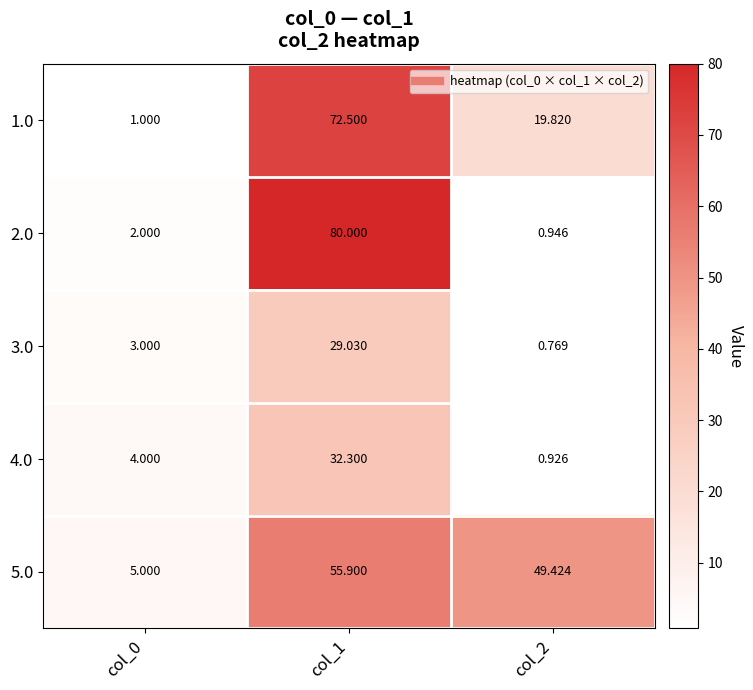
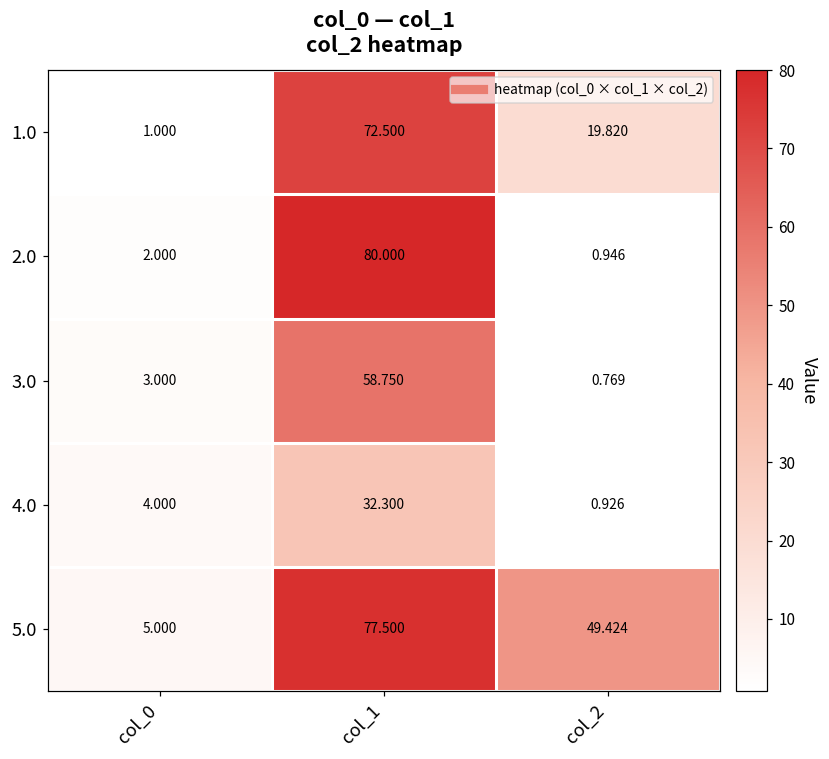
  {
    "1.0": {
      "col_0": 1.000,
      "col_1": 72.500,
      "col_2": 19.820
    },
    "2.0": {
      "col_0": 2.000,
      "col_1": 80.000,
      "col_2": 0.946
    },
    "3.0": {
      "col_0": 3.000,
-     "col_1": 29.030,
+     "col_1": 58.750,
      "col_2": 0.769
    },
    "4.0": {
      "col_0": 4.000,
      "col_1": 32.300,
      "col_2": 0.926
    },
    "5.0": {
      "col_0": 5.000,
-     "col_1": 55.900,
+     "col_1": 77.500,
      "col_2": 49.424
    }
  }
